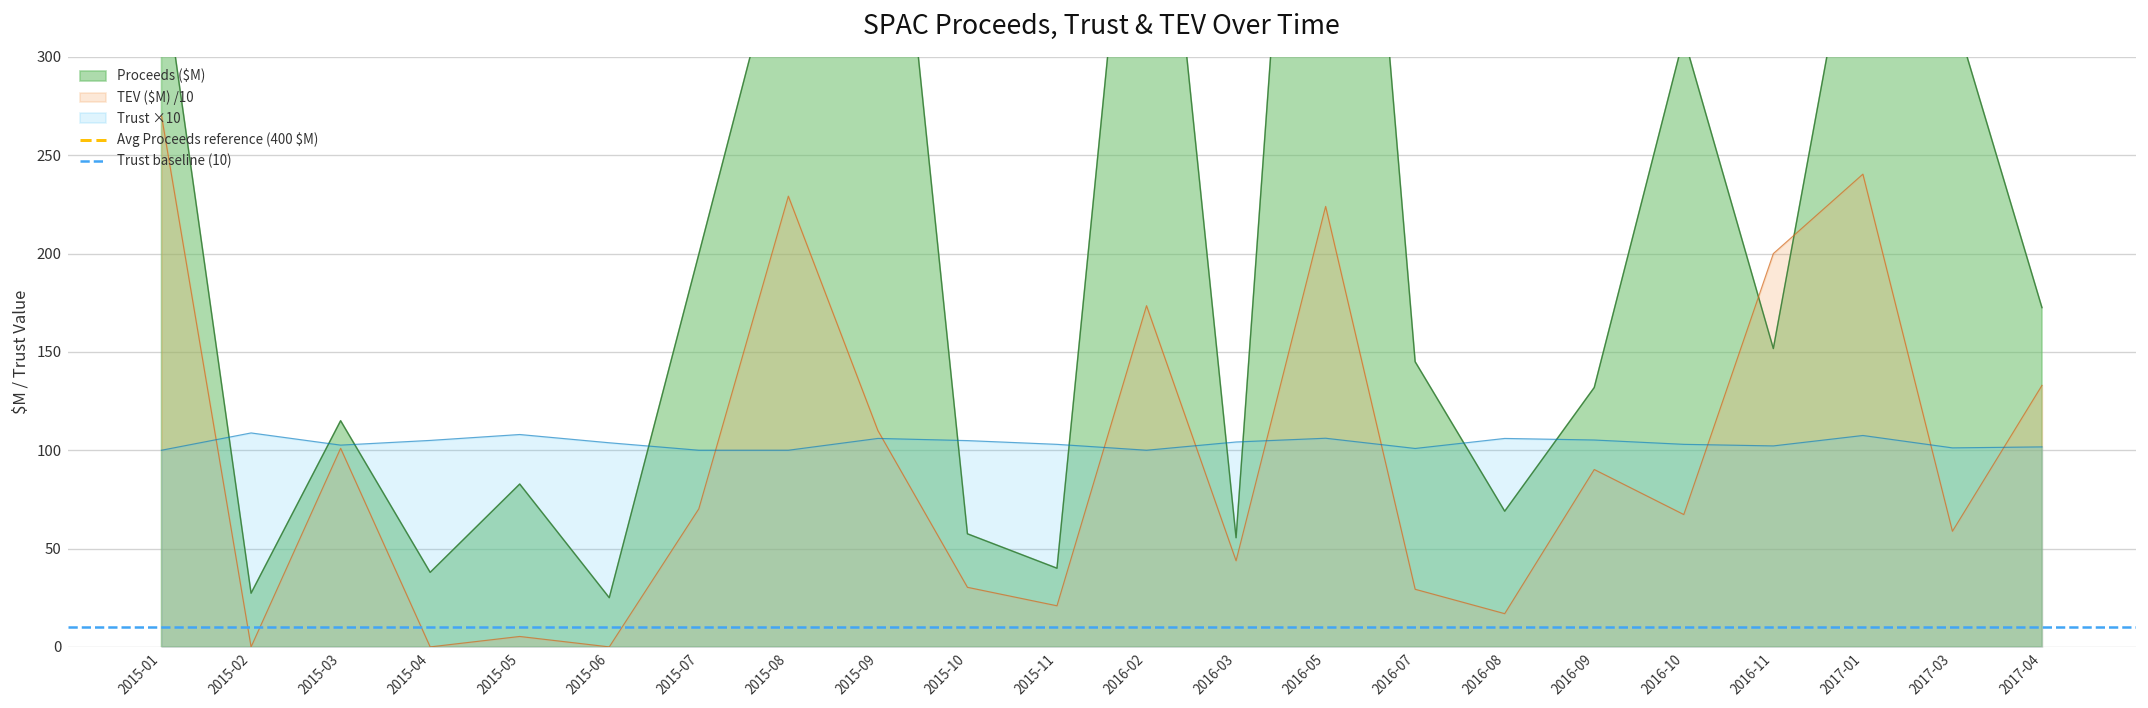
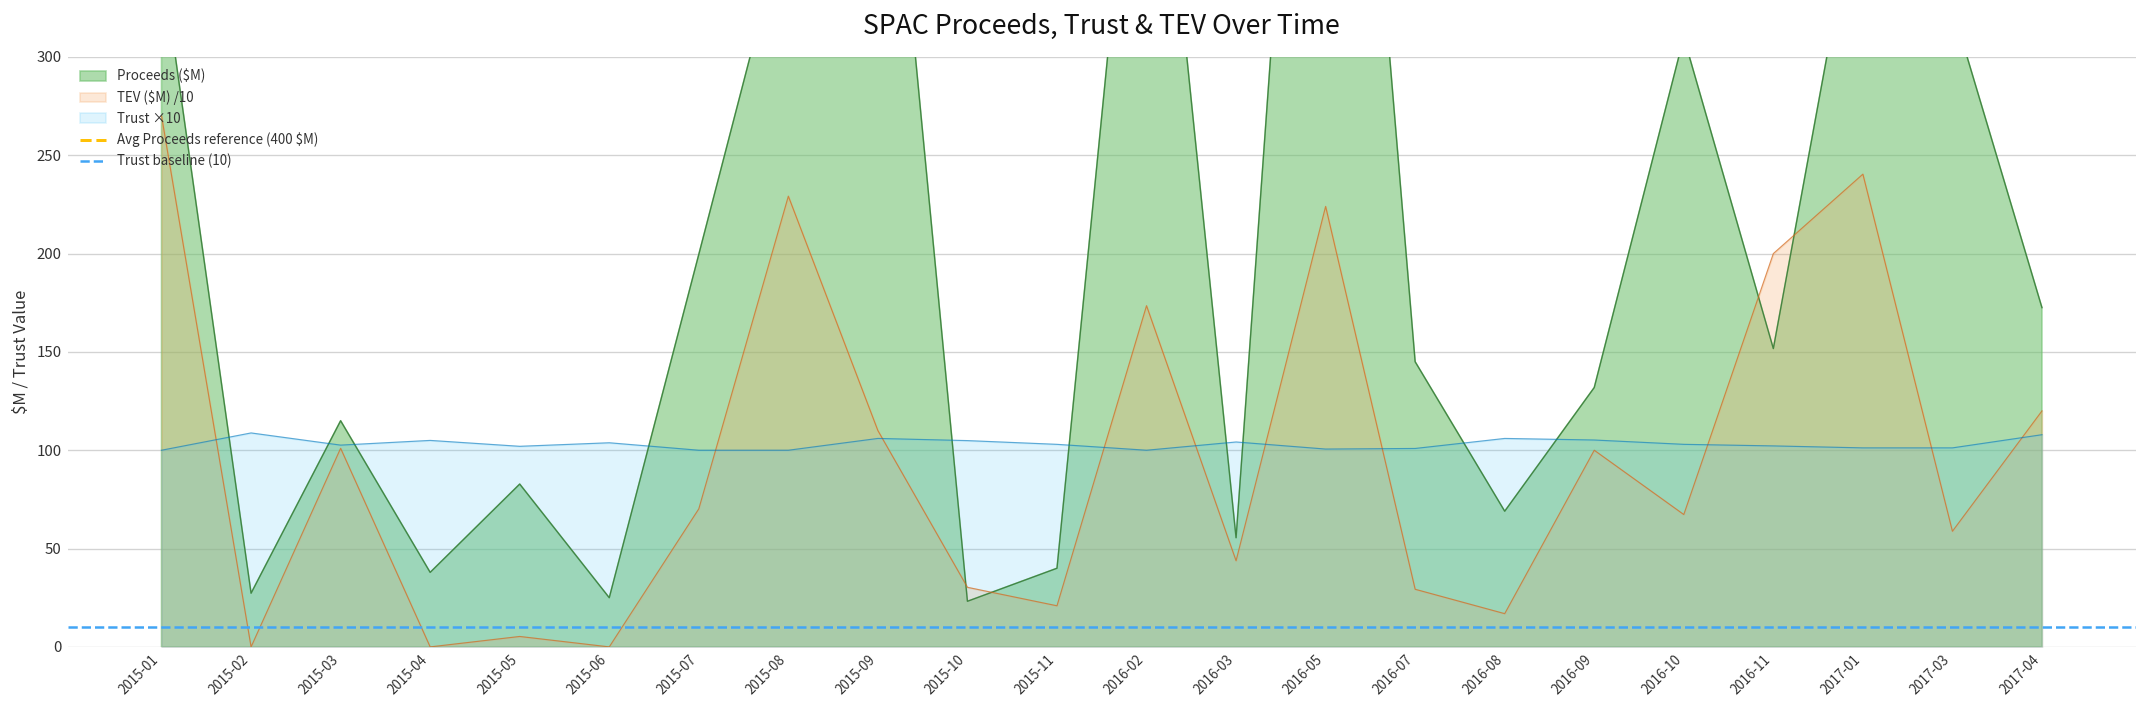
  {
    "Proceeds ($M)": {
      "2015-02": 27,
      "2015-03": 115,
      "2015-04": 38,
      "2015-05": 83,
      "2015-06": 25,
      "2015-07": 200,
-     "2015-10": 58,
+     "2015-10": 23,
      "2015-11": 40,
      "2016-03": 56,
      "2016-07": 145,
      "2016-08": 69,
      "2016-09": 132,
      "2016-11": 152,
      "2017-04": 173
    },
    "TEV ($M) /10": {
      "2015-01": 270,
      "2015-02": 0,
      "2015-03": 101,
      "2015-04": 0,
      "2015-05": 5,
      "2015-06": 0,
      "2015-07": 70,
      "2015-08": 229,
      "2015-09": 110,
      "2015-10": 30,
      "2015-11": 21,
      "2016-02": 174,
      "2016-03": 44,
      "2016-05": 224,
      "2016-07": 29,
      "2016-08": 17,
-     "2016-09": 90,
+     "2016-09": 100,
      "2016-10": 67,
      "2016-11": 200,
      "2017-01": 240,
      "2017-03": 59,
-     "2017-04": 133
+     "2017-04": 120
    },
    "Trust ×10": {
      "2015-01": 100,
      "2015-02": 109,
      "2015-03": 103,
      "2015-04": 105,
-     "2015-05": 108,
+     "2015-05": 102,
      "2015-06": 104,
      "2015-07": 100,
      "2015-08": 100,
      "2015-09": 106,
      "2015-10": 105,
      "2015-11": 103,
      "2016-02": 100,
      "2016-03": 104,
-     "2016-05": 106,
+     "2016-05": 101,
      "2016-07": 101,
      "2016-08": 106,
      "2016-09": 105,
      "2016-10": 103,
      "2016-11": 102,
-     "2017-01": 108,
+     "2017-01": 101,
      "2017-03": 101,
-     "2017-04": 102
+     "2017-04": 108
    }
  }
